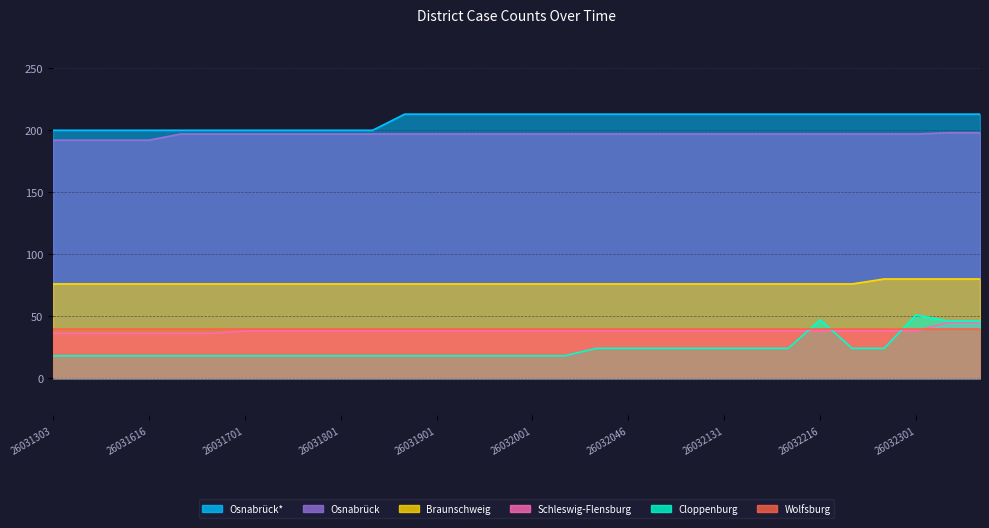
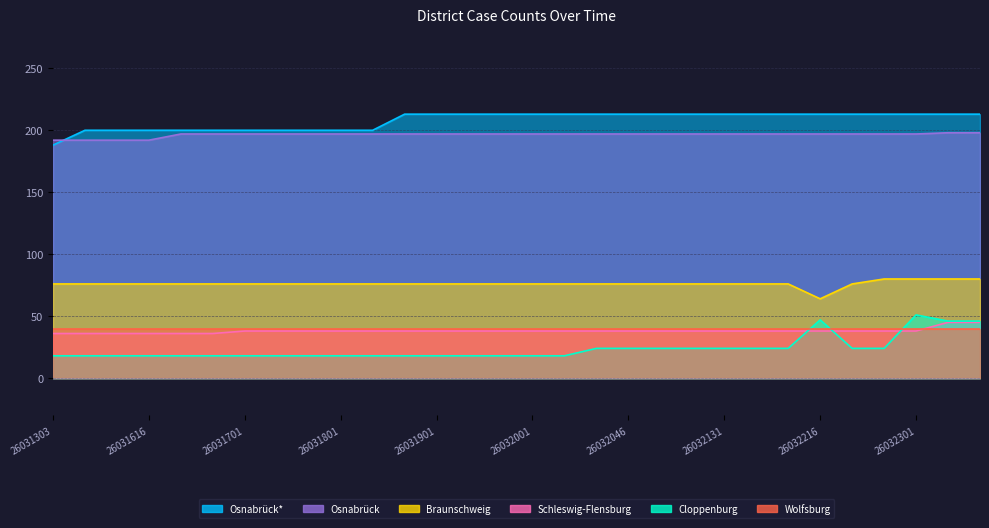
  {
    "Osnabrück*": {
-     "26031303": 200,
+     "26031303": 188,
      "26031616": 200,
      "26031701": 200,
      "26031801": 200,
      "26031901": 213,
      "26032001": 213,
      "26032046": 213,
      "26032131": 213,
      "26032216": 213,
      "26032301": 213
    },
    "Osnabrück": {
      "26031303": 192,
      "26031616": 192,
      "26031701": 197,
      "26031801": 197,
      "26031901": 197,
      "26032001": 197,
      "26032046": 197,
      "26032131": 197,
      "26032216": 197,
      "26032301": 197
    },
    "Braunschweig": {
      "26031303": 76,
      "26031616": 76,
      "26031701": 76,
      "26031801": 76,
      "26031901": 76,
      "26032001": 76,
      "26032046": 76,
      "26032131": 76,
-     "26032216": 76,
+     "26032216": 64,
      "26032301": 80
    },
    "Schleswig-Flensburg": {
      "26031303": 36,
      "26031616": 36
    },
    "Cloppenburg": {
      "26031303": 18,
      "26031616": 18,
      "26031701": 18,
      "26031801": 18,
      "26031901": 18,
      "26032001": 18,
      "26032046": 24,
      "26032131": 24,
      "26032216": 47,
      "26032301": 51
    },
    "Wolfsburg": {
      "26031303": 40,
      "26031616": 40
    }
  }
